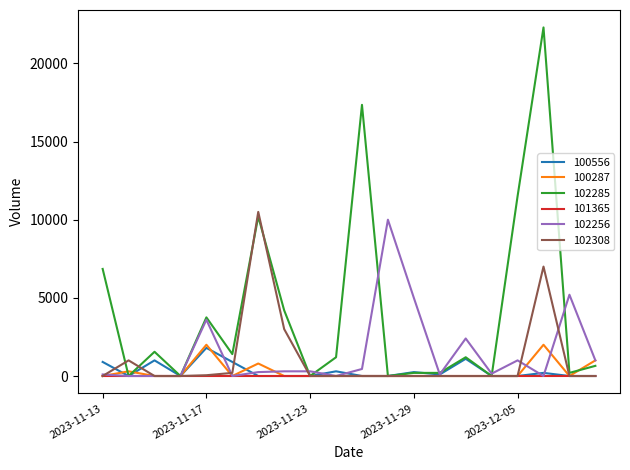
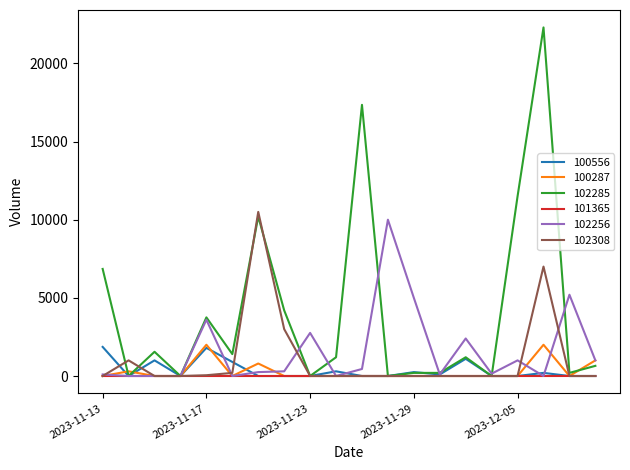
  {
    "100556": {
-     "2023-11-13": 900,
+     "2023-11-13": 1900,
      "2023-11-17": 1800
    },
    "100287": {
      "2023-11-17": 2000
    },
    "102285": {
      "2023-11-13": 6900,
      "2023-12-05": 11500
    },
    "102256": {
-     "2023-11-23": 300,
+     "2023-11-23": 2800,
      "2023-11-29": 5000,
      "2023-12-05": 1000
    }
  }
